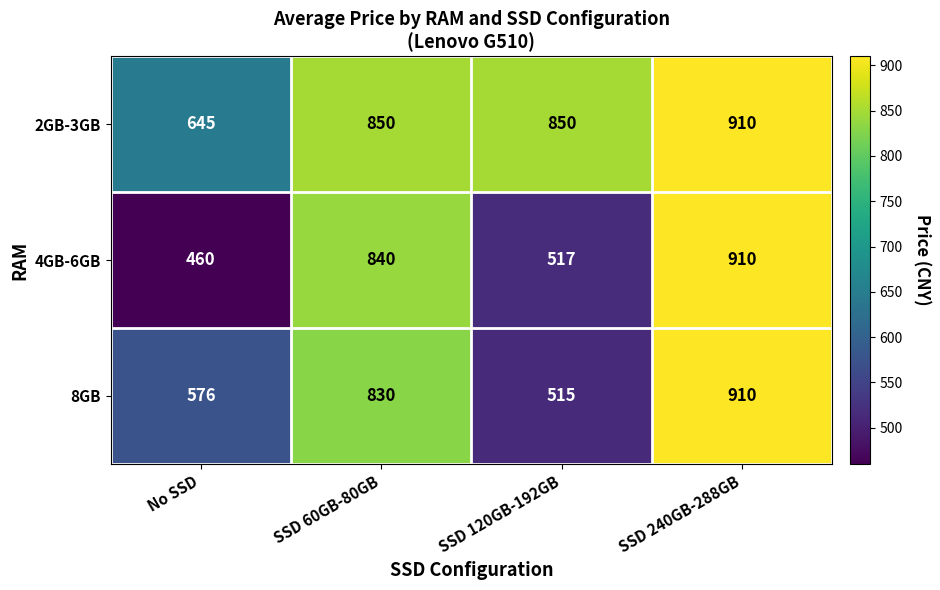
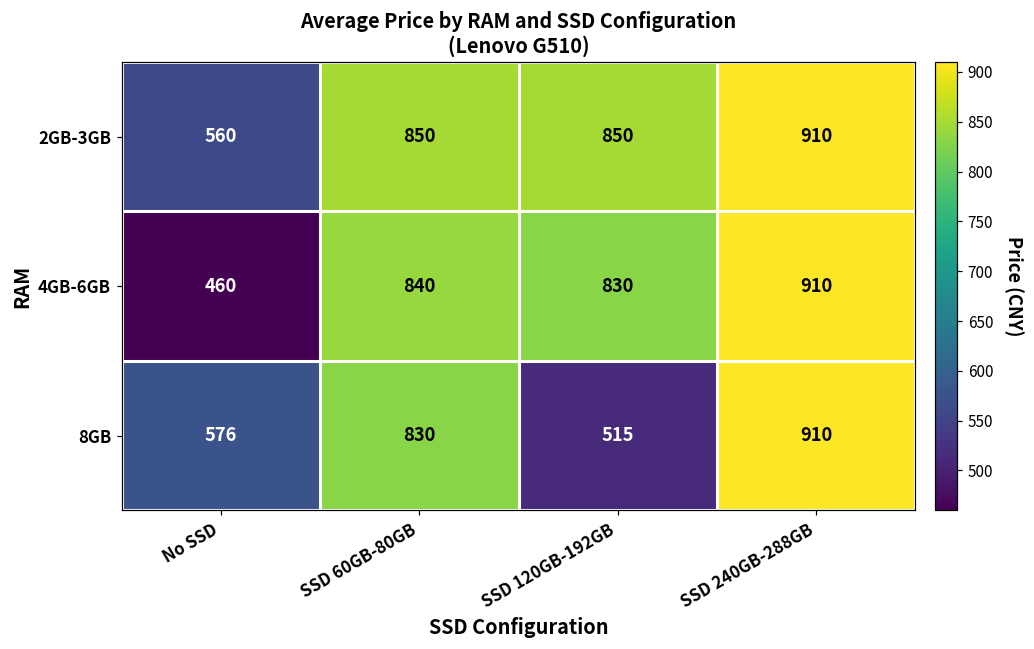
  {
    "2GB-3GB": {
-     "No SSD": 645,
+     "No SSD": 560,
      "SSD 60GB-80GB": 850,
      "SSD 120GB-192GB": 850,
      "SSD 240GB-288GB": 910
    },
    "4GB-6GB": {
      "No SSD": 460,
      "SSD 60GB-80GB": 840,
-     "SSD 120GB-192GB": 517,
+     "SSD 120GB-192GB": 830,
      "SSD 240GB-288GB": 910
    },
    "8GB": {
      "No SSD": 576,
      "SSD 60GB-80GB": 830,
      "SSD 120GB-192GB": 515,
      "SSD 240GB-288GB": 910
    }
  }
